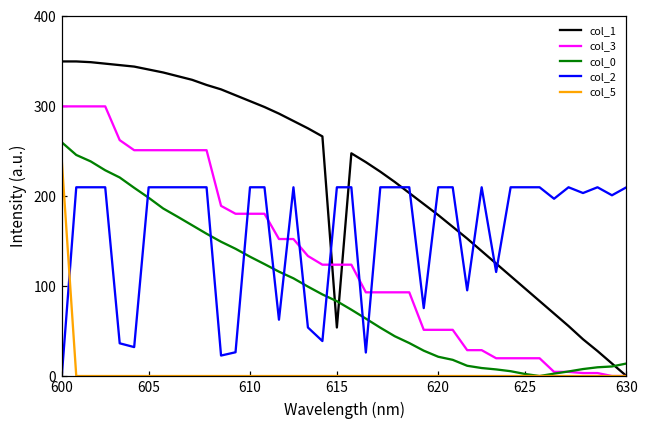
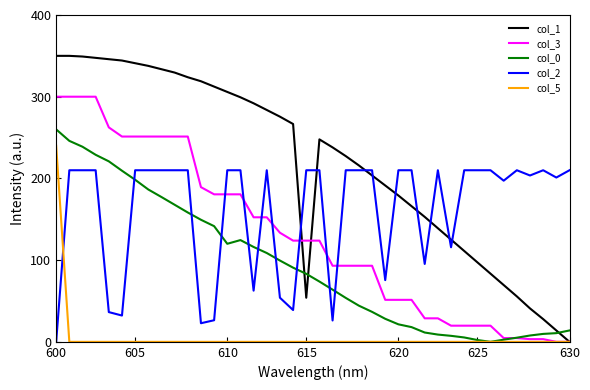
  {
    "col_1": {
      "600": 350,
      "605": 340,
      "610": 310,
      "615": 50,
      "620": 180,
      "625": 100
    },
    "col_3": {
      "600": 300,
      "605": 250,
      "610": 180,
      "615": 120,
      "620": 50,
      "625": 20
    },
    "col_0": {
      "600": 260,
      "605": 200,
-     "610": 130,
+     "610": 120,
      "615": 80,
      "620": 20,
      "630": 10
    },
    "col_2": {
      "600": 0,
      "605": 210,
      "610": 210,
      "615": 210,
      "620": 210,
      "625": 210,
      "630": 210
    },
    "col_5": {
      "600": 240,
      "605": 0,
      "610": 0,
      "615": 0,
      "620": 0
    }
  }
